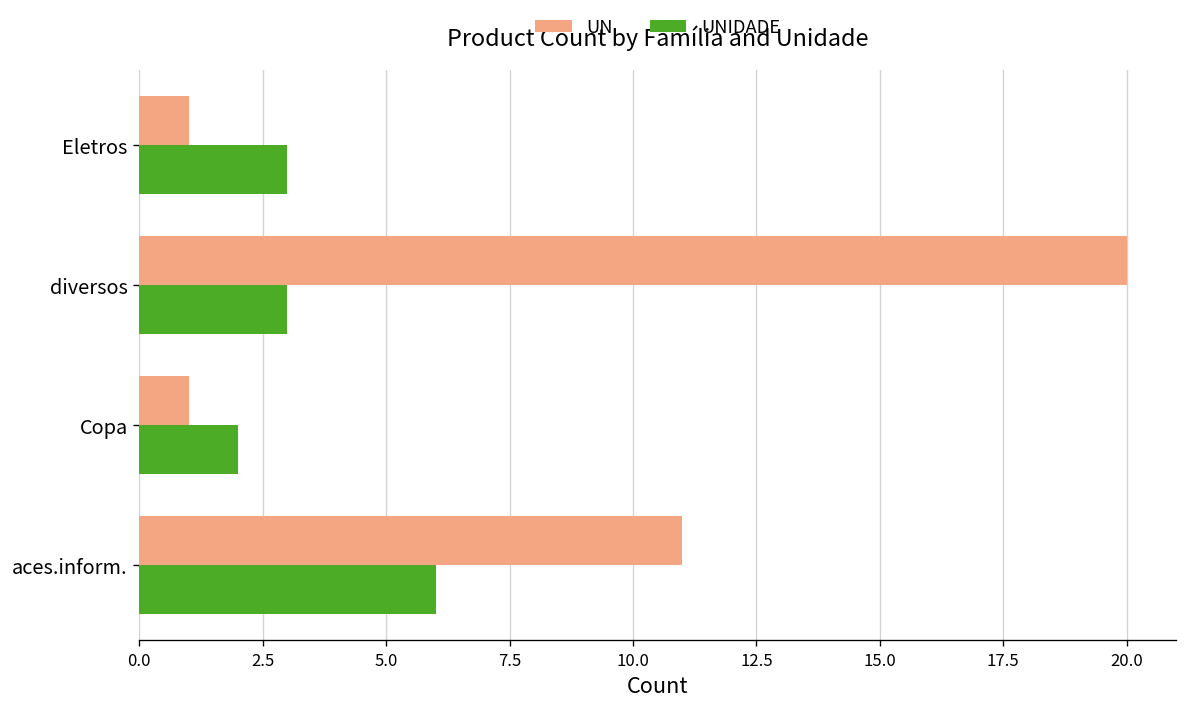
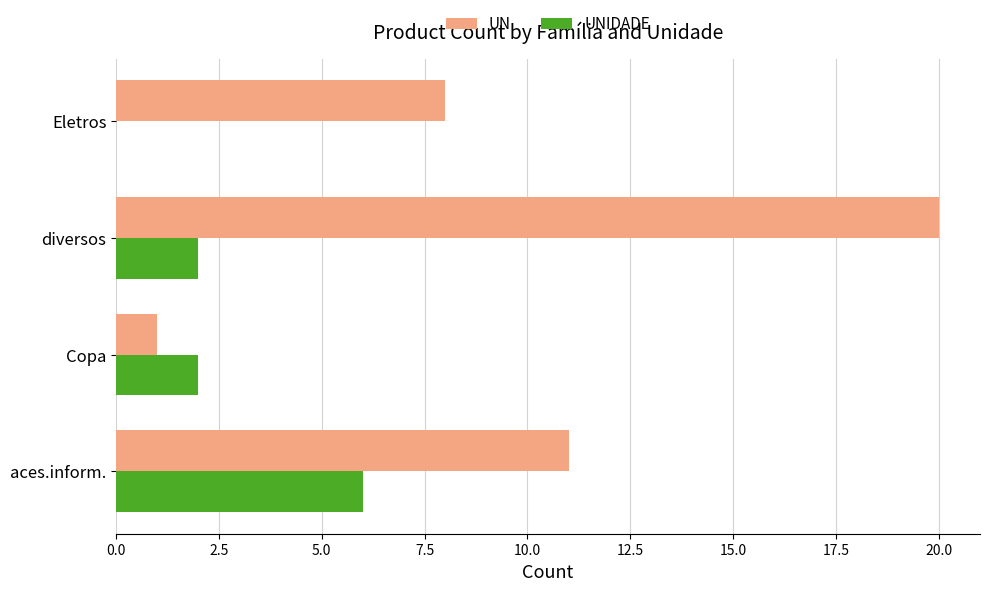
  {
    "UN": {
-     "Eletros": 1,
+     "Eletros": 8,
      "diversos": 20,
      "Copa": 1,
      "aces.inform.": 11
    },
    "UNIDADE": {
-     "Eletros": 3,
-     "diversos": 3,
+     "Eletros": 0,
+     "diversos": 2,
      "Copa": 2,
      "aces.inform.": 6
    }
  }
